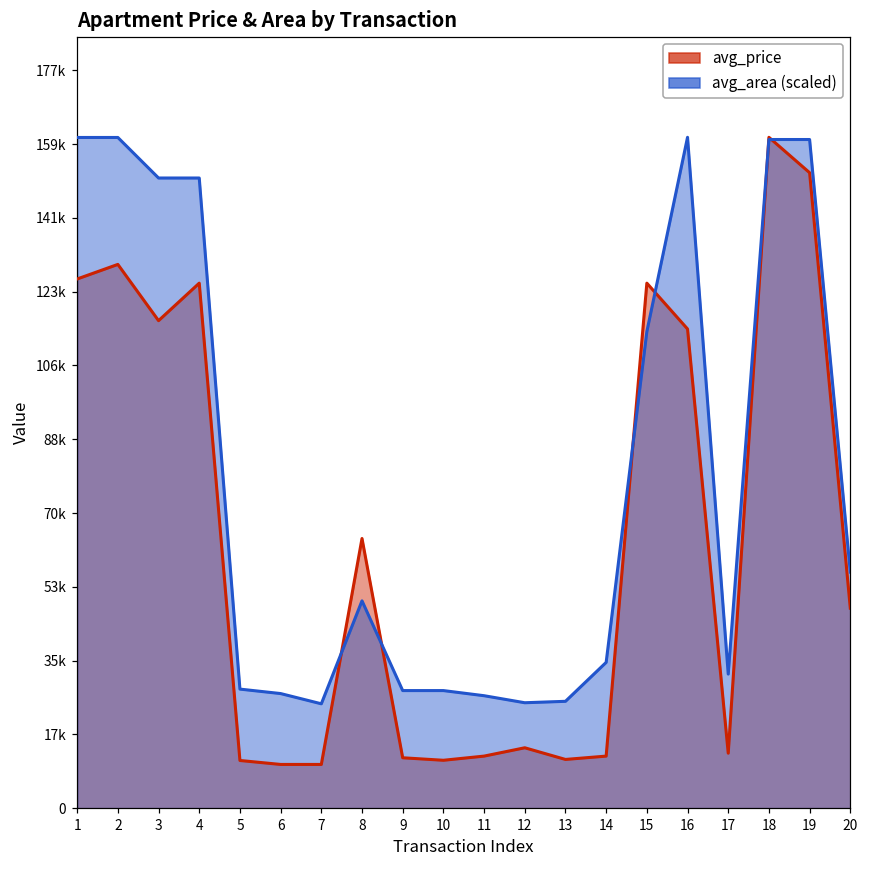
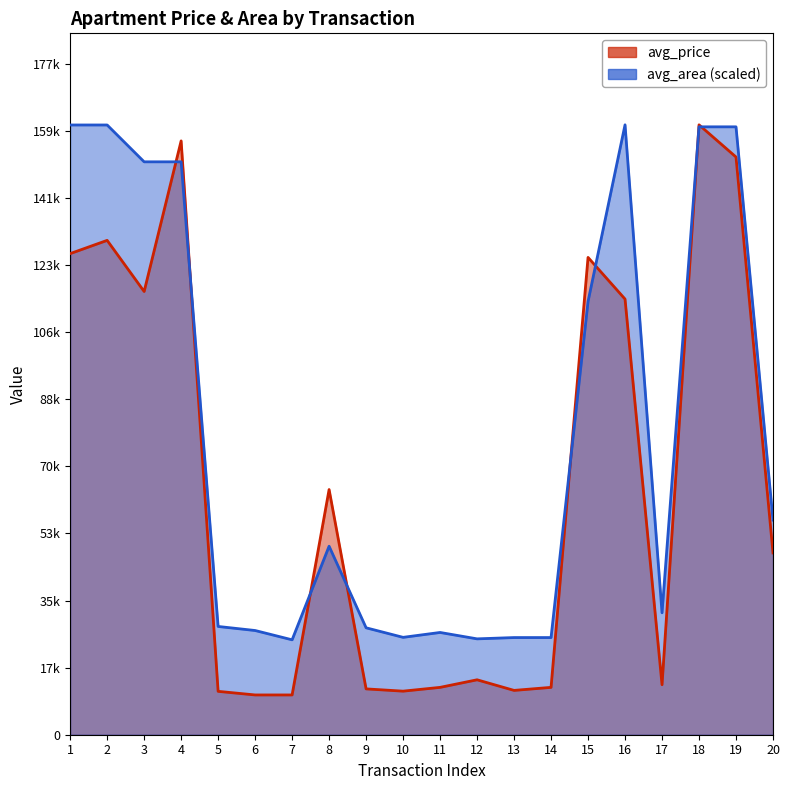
  {
    "avg_price": {
      "1": 127000,
      "2": 131000,
      "3": 117000,
-     "4": 126000,
+     "4": 157000,
      "5": 11000,
      "6": 11000,
      "7": 11000,
      "8": 65000,
      "9": 12000,
      "10": 12000,
      "11": 13000,
      "12": 15000,
      "13": 12000,
      "14": 13000,
      "15": 126000,
      "16": 115000,
      "17": 13000,
      "19": 153000,
      "20": 48000
    },
    "avg_area (scaled)": {
      "1": 161000,
      "2": 161000,
      "3": 151000,
      "4": 151000,
      "5": 29000,
      "6": 28000,
      "7": 25000,
      "8": 50000,
      "9": 28000,
-     "10": 28000,
+     "10": 26000,
      "11": 27000,
      "12": 25000,
      "13": 26000,
-     "14": 35000,
+     "14": 26000,
      "15": 114000,
      "16": 161000,
      "17": 32000,
      "19": 160000,
      "20": 57000
    }
  }
